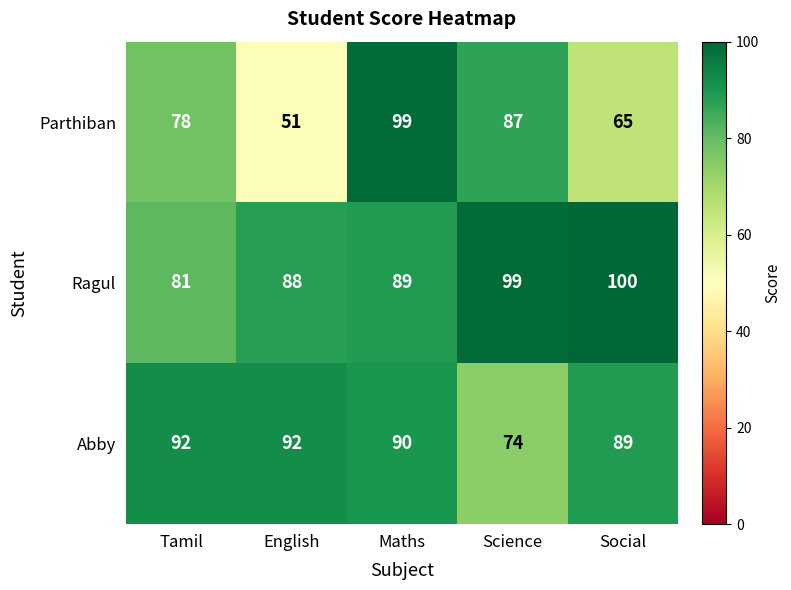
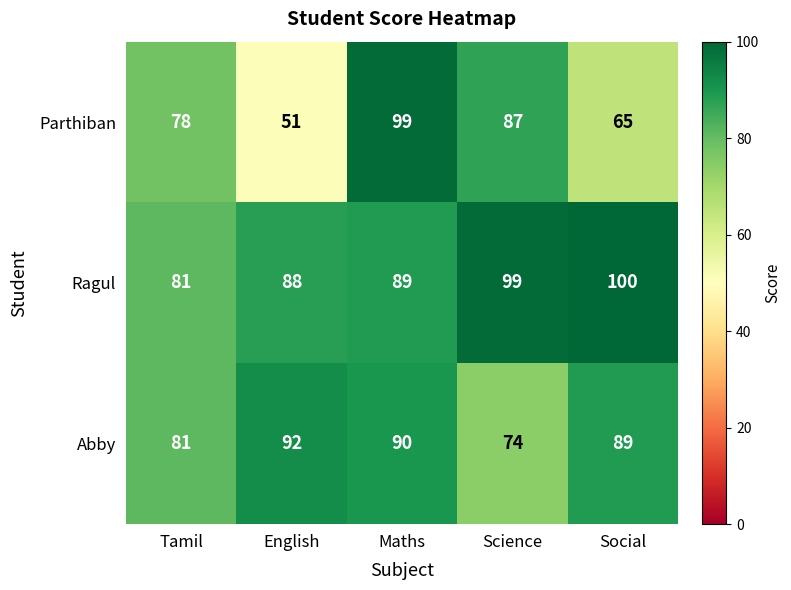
  {
    "Parthiban": {
      "Tamil": 78,
      "English": 51,
      "Maths": 99,
      "Science": 87,
      "Social": 65
    },
    "Ragul": {
      "Tamil": 81,
      "English": 88,
      "Maths": 89,
      "Science": 99,
      "Social": 100
    },
    "Abby": {
-     "Tamil": 92,
+     "Tamil": 81,
      "English": 92,
      "Maths": 90,
      "Science": 74,
      "Social": 89
    }
  }
